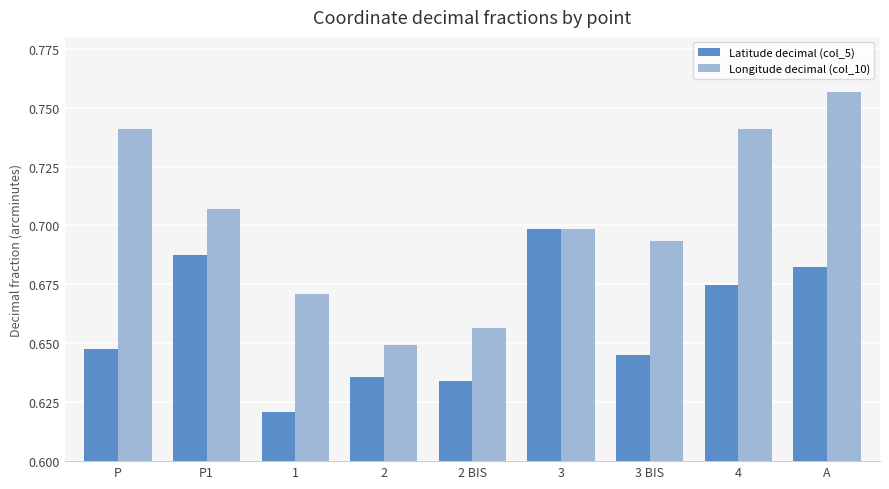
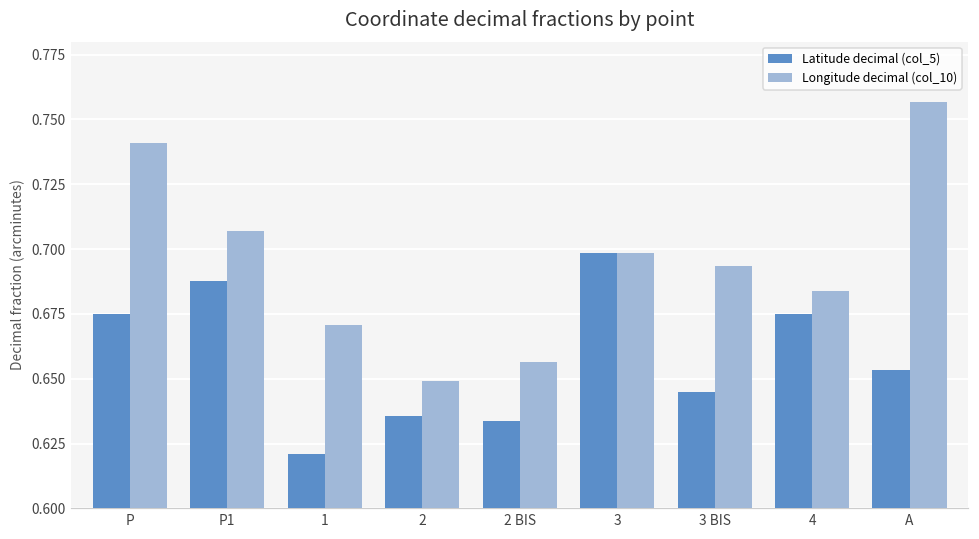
  {
    "Latitude decimal (col_5)": {
-     "P": 0.648,
+     "P": 0.675,
      "P1": 0.688,
      "1": 0.621,
      "2": 0.636,
      "2 BIS": 0.634,
      "3": 0.698,
      "3 BIS": 0.645,
      "4": 0.675,
-     "A": 0.682
+     "A": 0.653
    },
    "Longitude decimal (col_10)": {
      "P": 0.741,
      "P1": 0.707,
      "1": 0.671,
      "2": 0.649,
      "2 BIS": 0.657,
      "3": 0.698,
      "3 BIS": 0.694,
-     "4": 0.741,
+     "4": 0.684,
      "A": 0.757
    }
  }
